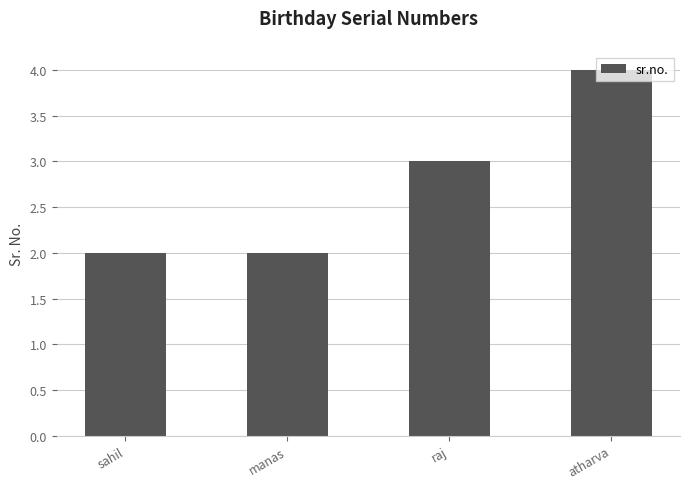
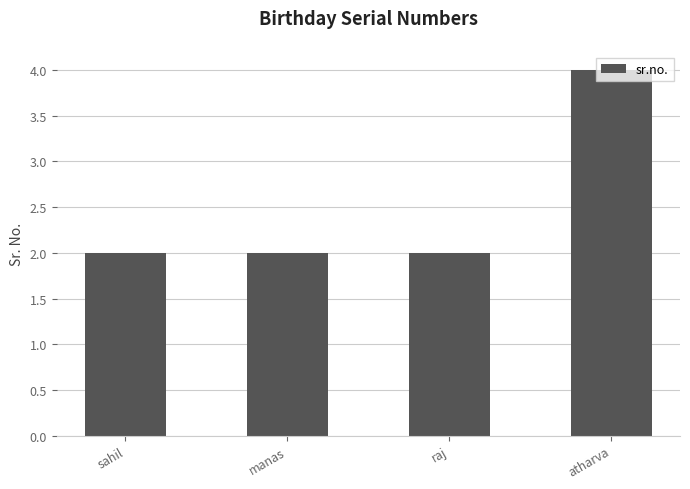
  {
    "sahil": 2,
    "manas": 2,
-   "raj": 3
+   "raj": 2
  }
